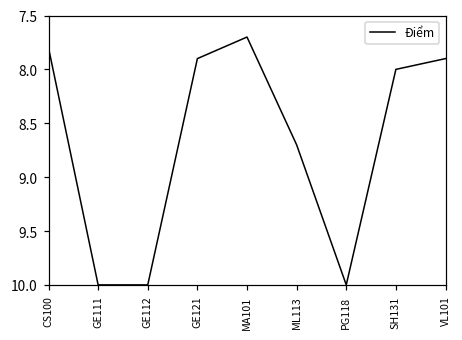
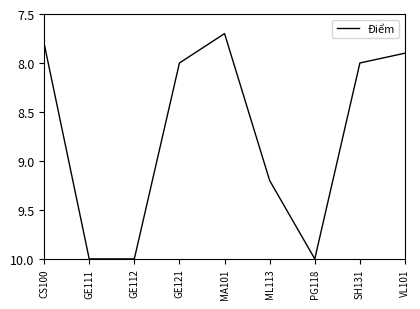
  {
    "CS100": 7.8,
    "GE111": 10.0,
    "GE112": 10.0,
-   "GE121": 7.9,
+   "GE121": 8.0,
    "MA101": 7.7,
-   "ML113": 8.7,
+   "ML113": 9.2,
    "PG118": 10.0,
    "SH131": 8.0,
    "VL101": 7.9
  }
